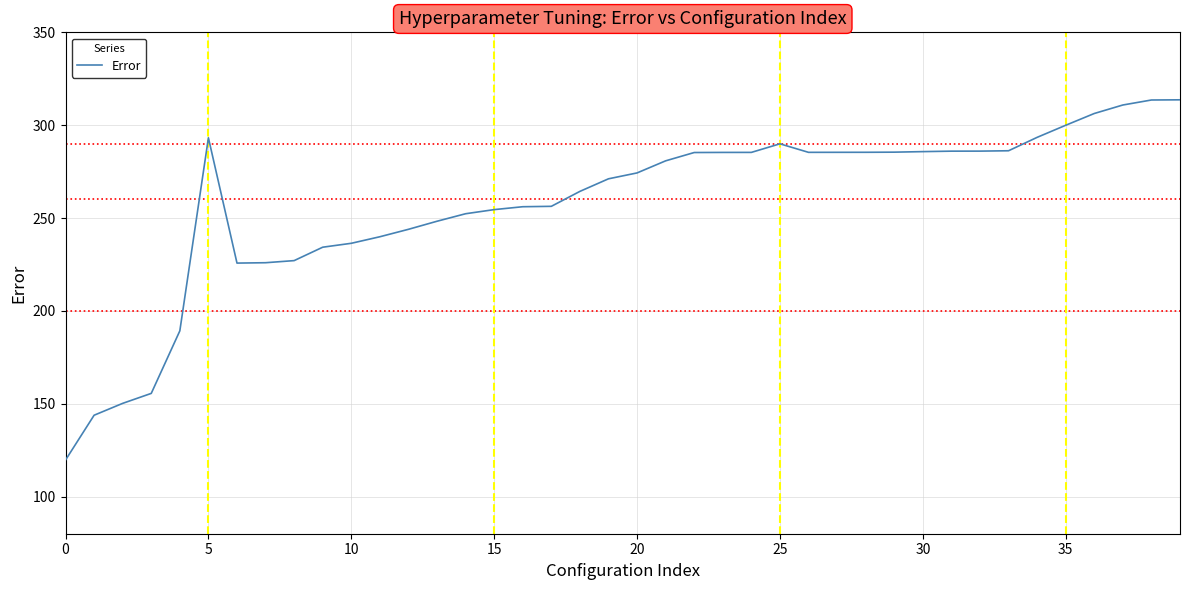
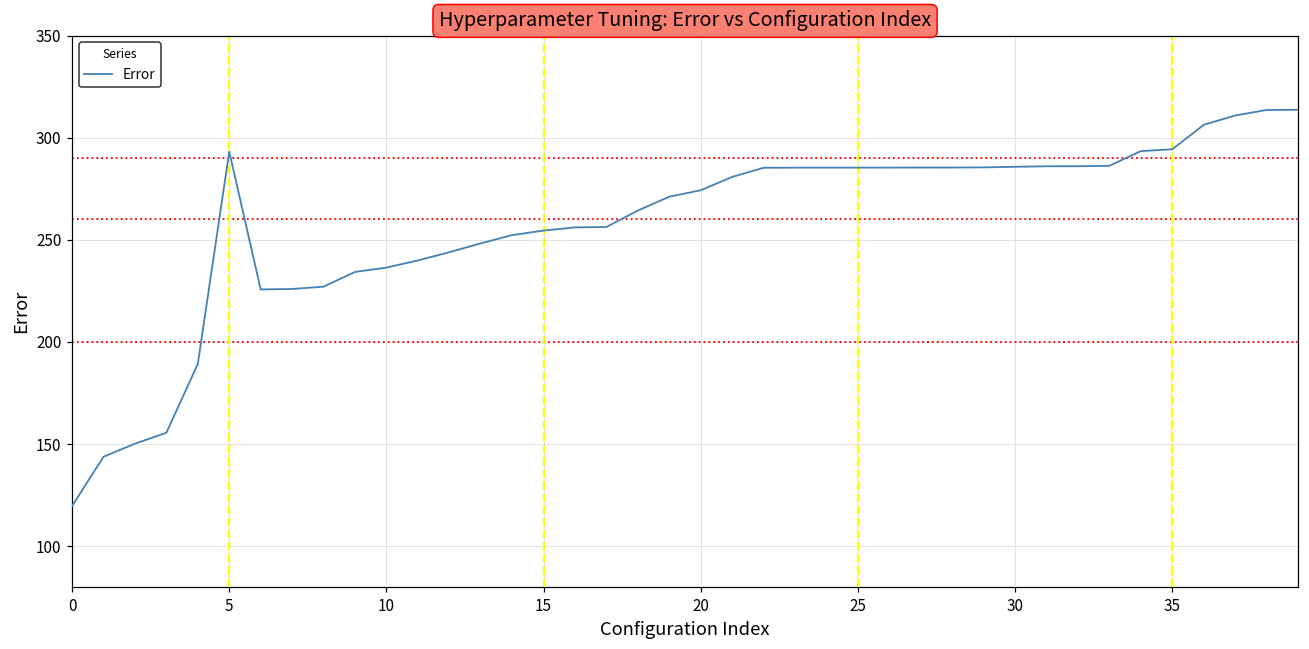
  {
    "0": 120,
    "5": 293,
    "10": 236,
    "15": 255,
    "20": 274,
-   "25": 290,
+   "25": 285,
    "30": 286,
-   "35": 300
+   "35": 294
  }
